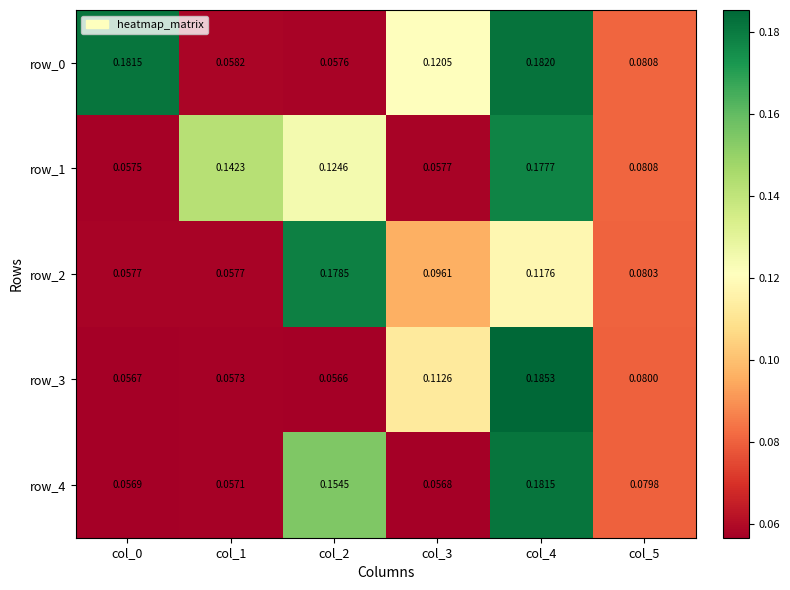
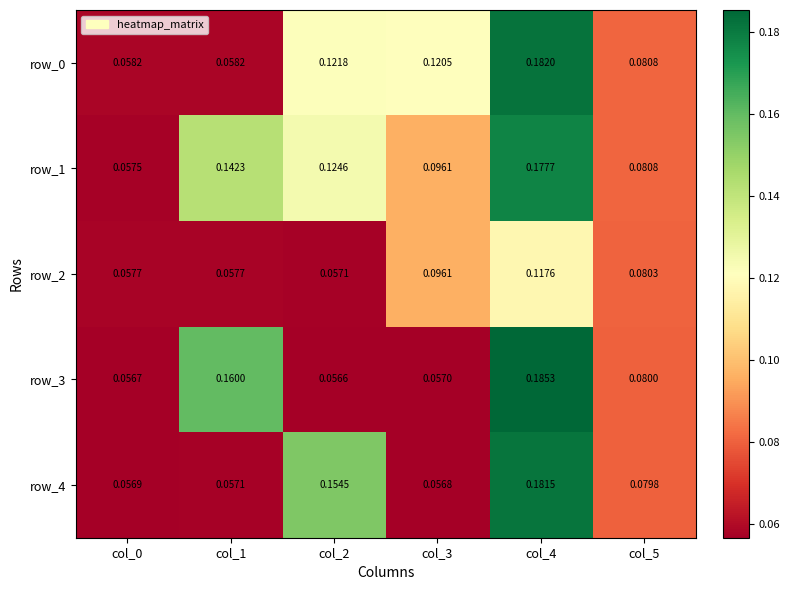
  {
    "row_0": {
-     "col_0": 0.1815,
+     "col_0": 0.0582,
      "col_1": 0.0582,
-     "col_2": 0.0576,
+     "col_2": 0.1218,
      "col_3": 0.1205,
      "col_4": 0.1820,
      "col_5": 0.0808
    },
    "row_1": {
      "col_0": 0.0575,
      "col_1": 0.1423,
      "col_2": 0.1246,
-     "col_3": 0.0577,
+     "col_3": 0.0961,
      "col_4": 0.1777,
      "col_5": 0.0808
    },
    "row_2": {
      "col_0": 0.0577,
      "col_1": 0.0577,
-     "col_2": 0.1785,
+     "col_2": 0.0571,
      "col_3": 0.0961,
      "col_4": 0.1176,
      "col_5": 0.0803
    },
    "row_3": {
      "col_0": 0.0567,
-     "col_1": 0.0573,
+     "col_1": 0.1600,
      "col_2": 0.0566,
-     "col_3": 0.1126,
+     "col_3": 0.0570,
      "col_4": 0.1853,
      "col_5": 0.0800
    },
    "row_4": {
      "col_0": 0.0569,
      "col_1": 0.0571,
      "col_2": 0.1545,
      "col_3": 0.0568,
      "col_4": 0.1815,
      "col_5": 0.0798
    }
  }
